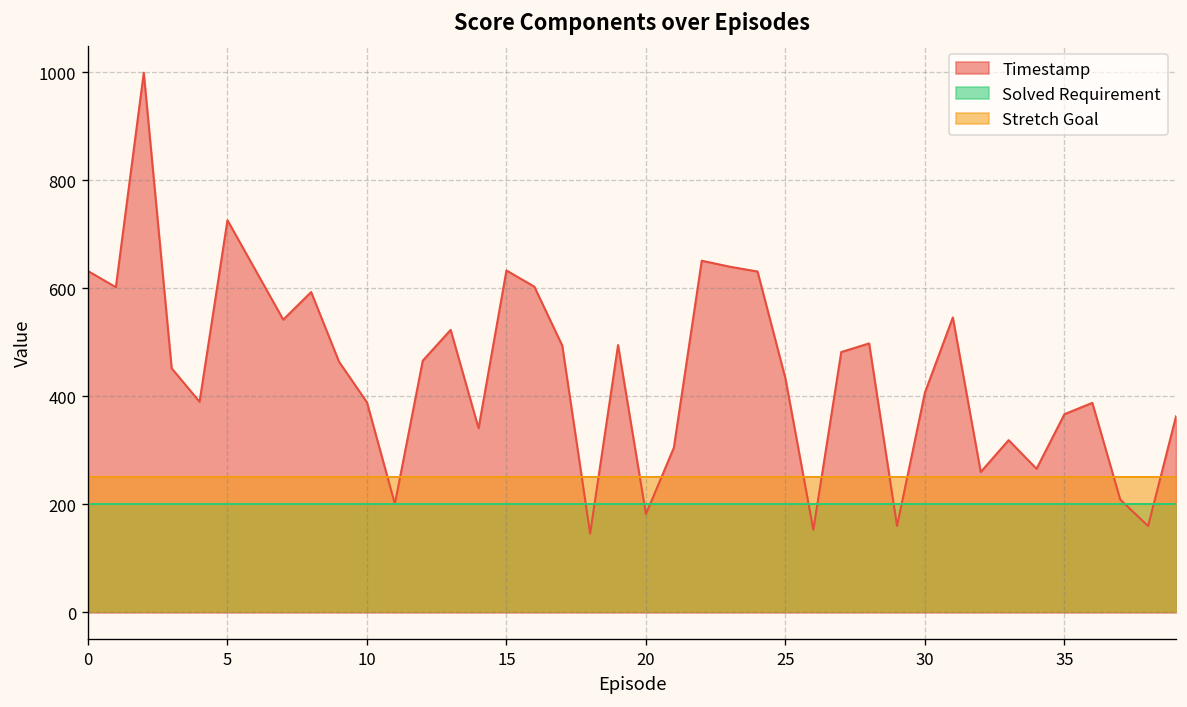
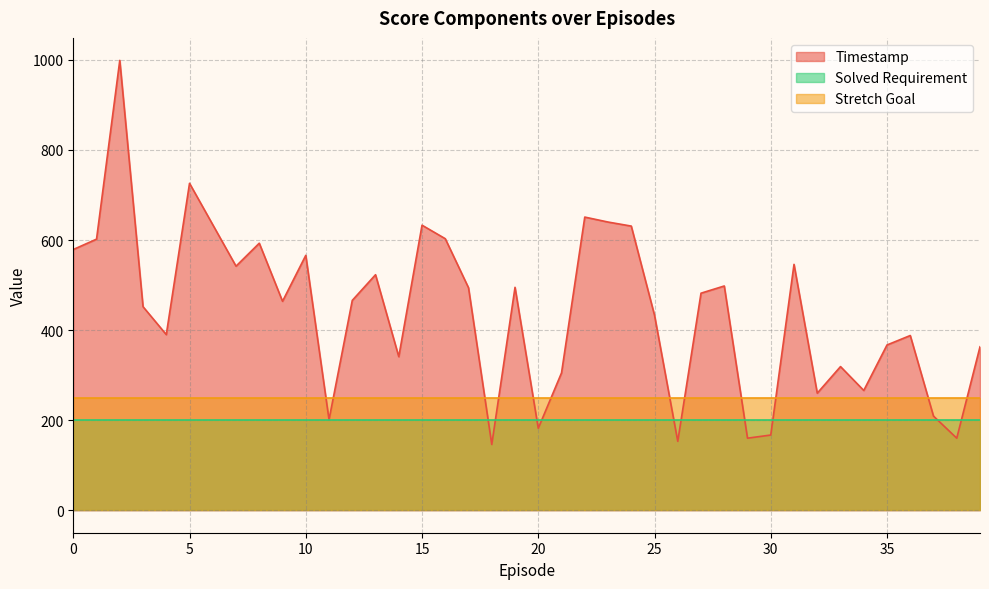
  {
    "Timestamp": {
-     "0": 630,
+     "0": 580,
      "5": 730,
-     "10": 390,
+     "10": 570,
      "15": 630,
      "20": 180,
      "25": 430,
-     "30": 410,
+     "30": 170,
      "35": 370
    },
    "Solved Requirement": {
      "0": 200,
      "5": 200,
      "10": 200,
      "15": 200,
      "20": 200,
      "25": 200,
      "30": 200,
      "35": 200
    },
    "Stretch Goal": {
      "0": 250,
      "5": 250,
      "10": 250,
      "15": 250,
      "20": 250,
      "25": 250,
      "30": 250,
      "35": 250
    }
  }
